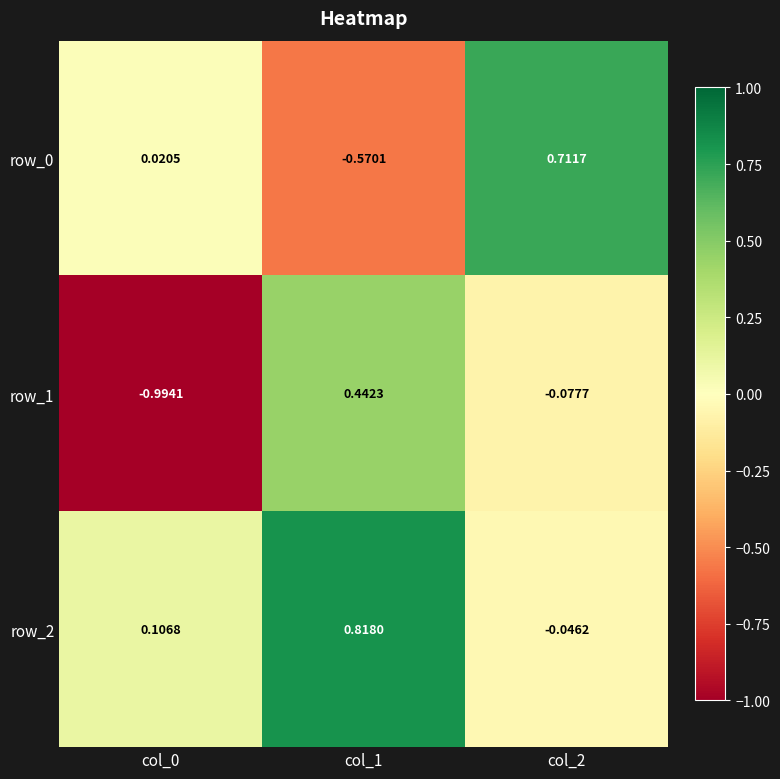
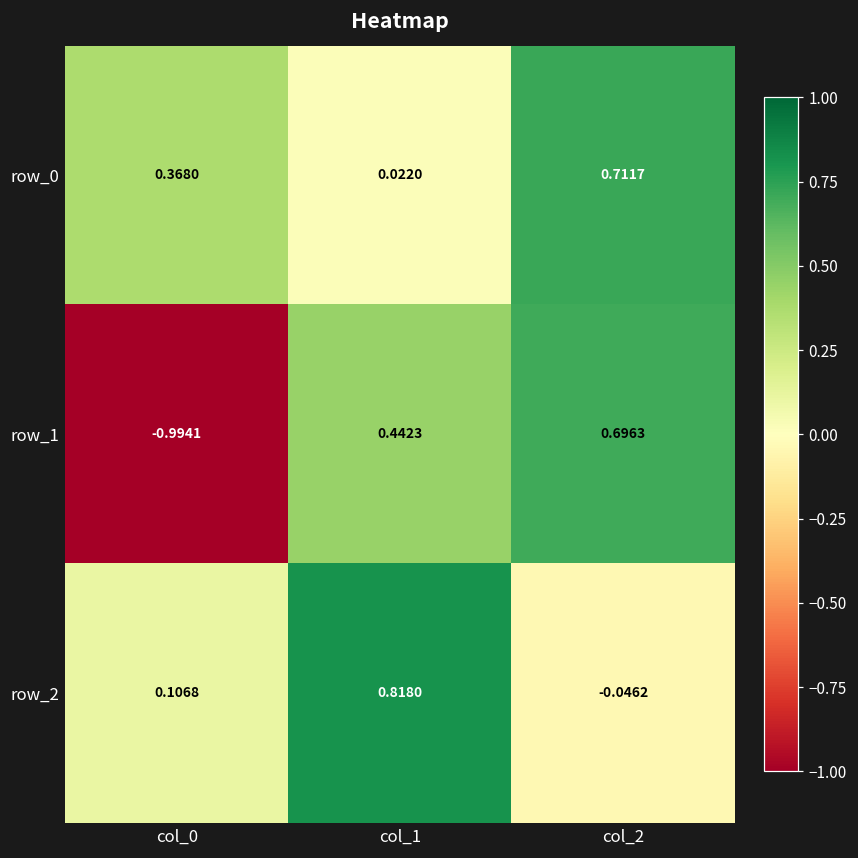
  {
    "row_0": {
-     "col_0": 0.0205,
-     "col_1": -0.5701,
+     "col_0": 0.3680,
+     "col_1": 0.0220,
      "col_2": 0.7117
    },
    "row_1": {
      "col_0": -0.9941,
      "col_1": 0.4423,
-     "col_2": -0.0777
+     "col_2": 0.6963
    },
    "row_2": {
      "col_0": 0.1068,
      "col_1": 0.8180,
      "col_2": -0.0462
    }
  }
